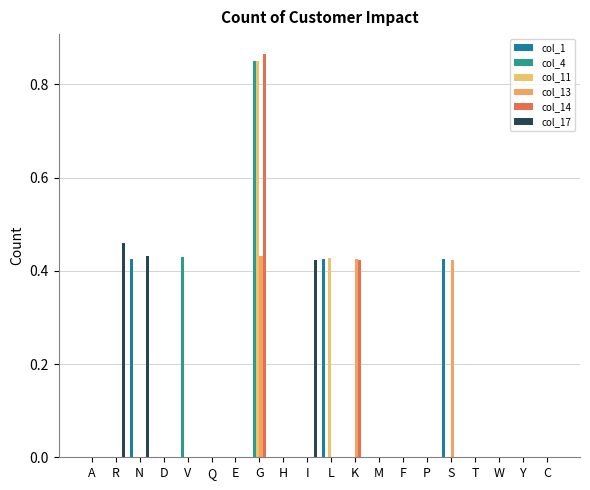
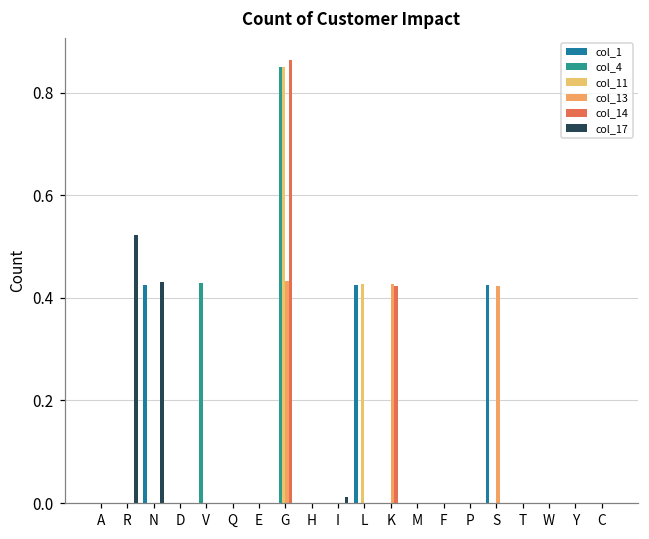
  {
    "col_17": {
      "A": 0.00,
-     "R": 0.46,
+     "R": 0.52,
      "N": 0.43,
      "D": 0.00,
      "V": 0.00,
      "Q": 0.00,
      "E": 0.00,
      "G": 0.00,
      "H": 0.00,
-     "I": 0.42,
+     "I": 0.01,
      "L": 0.00,
      "K": 0.00,
      "M": 0.00,
      "F": 0.00,
      "P": 0.00,
      "S": 0.00,
      "T": 0.00,
      "W": 0.00,
      "Y": 0.00,
      "C": 0.00
    }
  }
